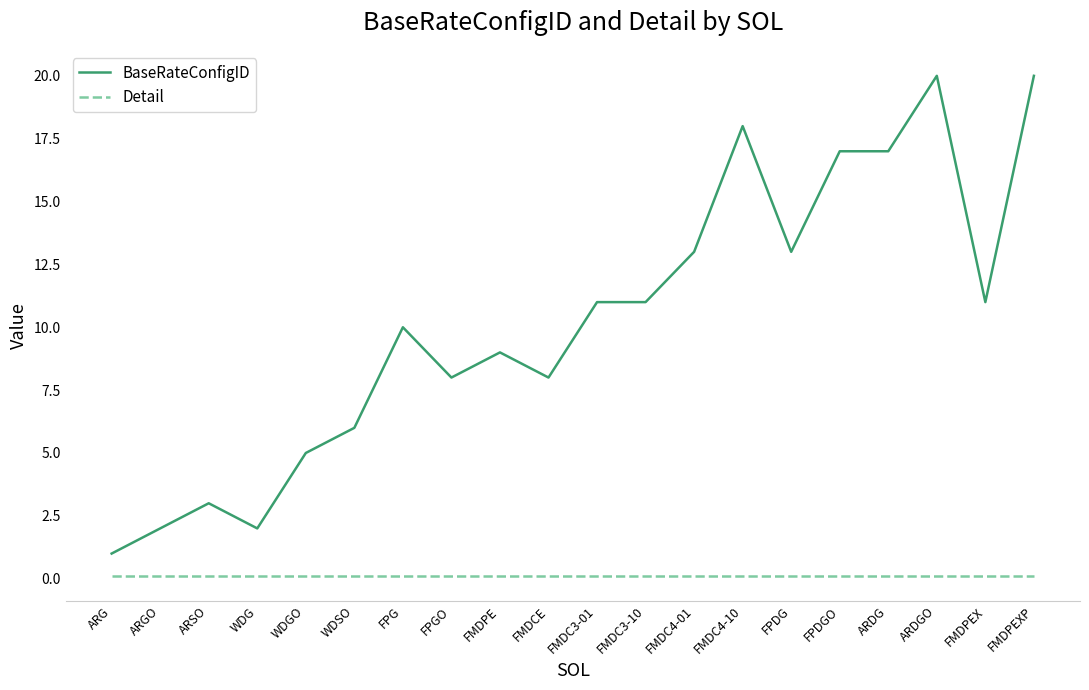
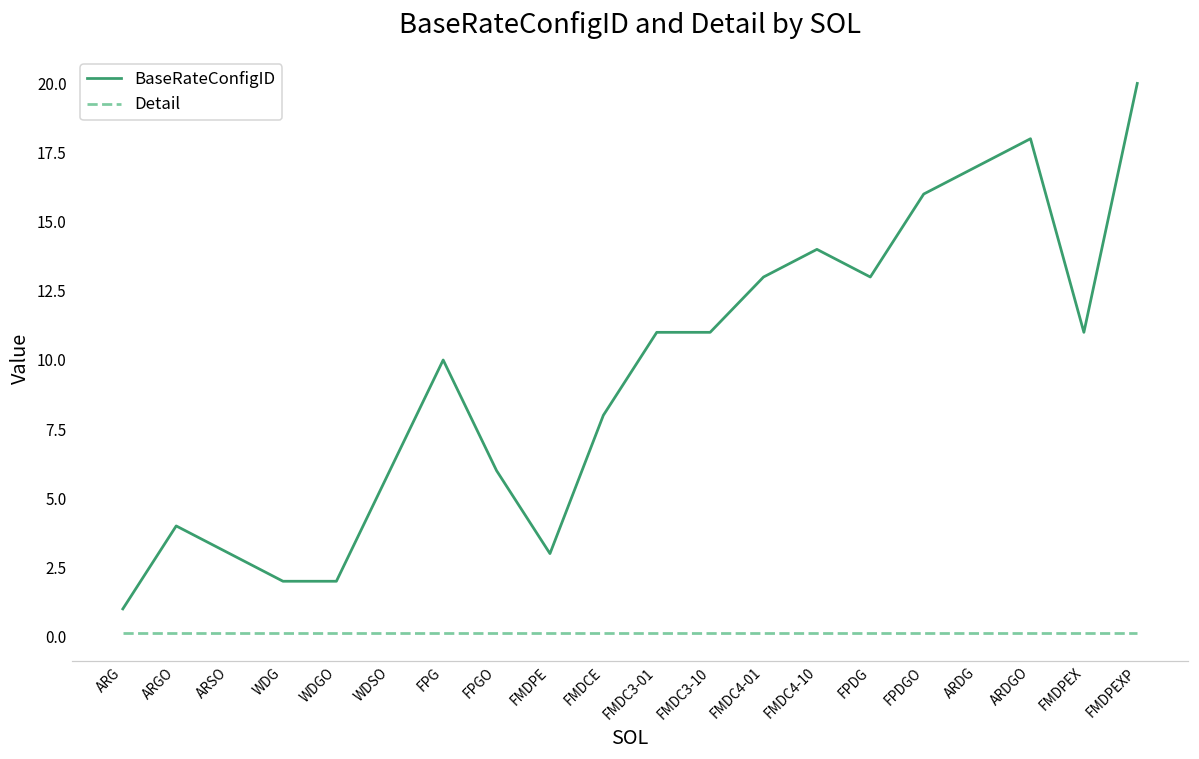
  {
    "BaseRateConfigID": {
      "ARG": 1,
-     "ARGO": 2,
+     "ARGO": 4,
      "ARSO": 3,
      "WDG": 2,
-     "WDGO": 5,
+     "WDGO": 2,
      "WDSO": 6,
      "FPG": 10,
-     "FPGO": 8,
-     "FMDPE": 9,
+     "FPGO": 6,
+     "FMDPE": 3,
      "FMDCE": 8,
      "FMDC3-01": 11,
      "FMDC3-10": 11,
      "FMDC4-01": 13,
-     "FMDC4-10": 18,
+     "FMDC4-10": 14,
      "FPDG": 13,
-     "FPDGO": 17,
+     "FPDGO": 16,
      "ARDG": 17,
-     "ARDGO": 20,
+     "ARDGO": 18,
      "FMDPEX": 11,
      "FMDPEXP": 20
    },
    "Detail": {
      "ARG": 0.1,
      "ARGO": 0.1,
      "ARSO": 0.1,
      "WDG": 0.1,
      "WDGO": 0.1,
      "WDSO": 0.1,
      "FPG": 0.1,
      "FPGO": 0.1,
      "FMDPE": 0.1,
      "FMDCE": 0.1,
      "FMDC3-01": 0.1,
      "FMDC3-10": 0.1,
      "FMDC4-01": 0.1,
      "FMDC4-10": 0.1,
      "FPDG": 0.1,
      "FPDGO": 0.1,
      "ARDG": 0.1,
      "ARDGO": 0.1,
      "FMDPEX": 0.1,
      "FMDPEXP": 0.1
    }
  }
